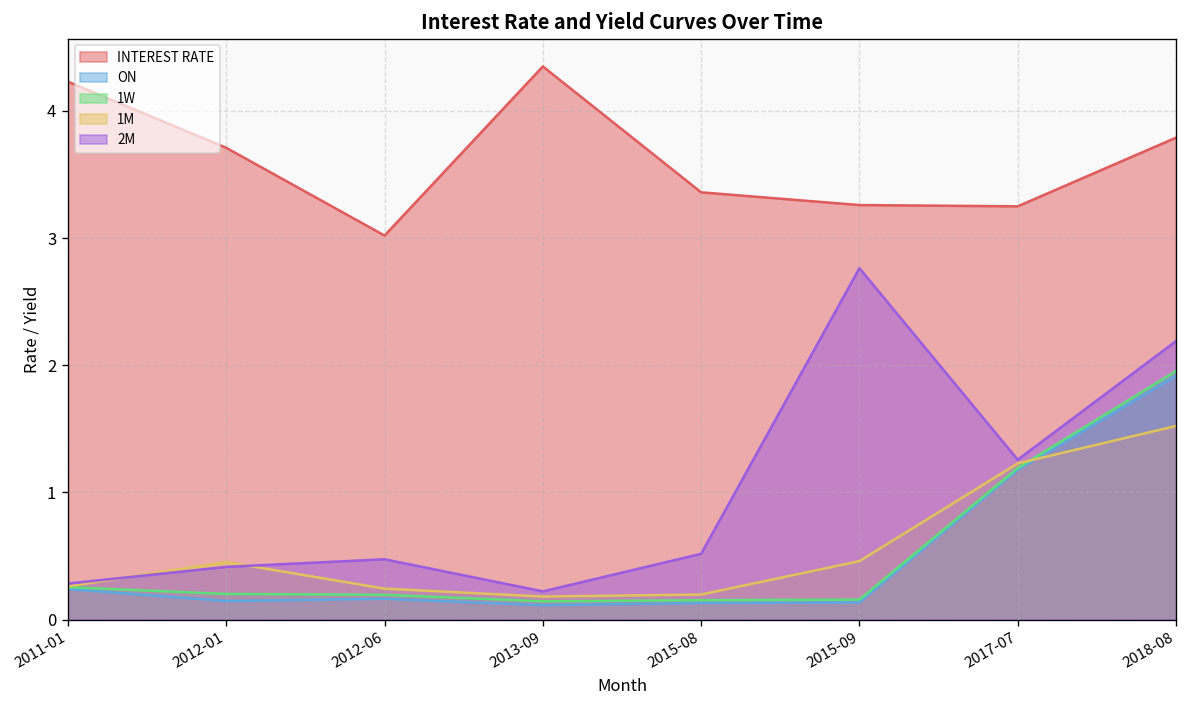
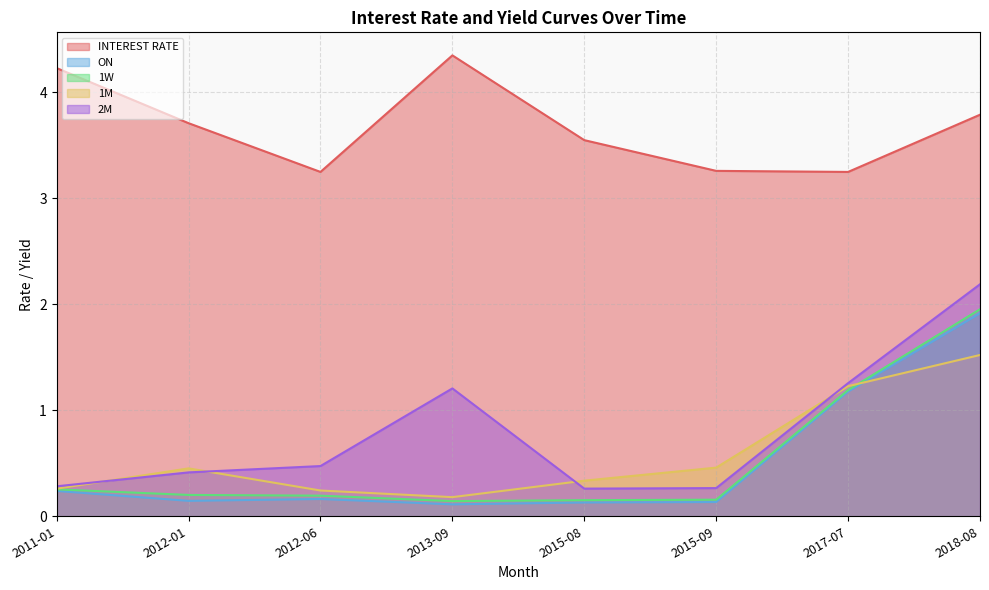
  {
    "INTEREST RATE": {
      "2011-01": 4.23,
      "2012-01": 3.71,
-     "2012-06": 3.02,
+     "2012-06": 3.25,
      "2013-09": 4.35,
-     "2015-08": 3.36,
+     "2015-08": 3.55,
      "2015-09": 3.26,
      "2017-07": 3.25,
      "2018-08": 3.79
    },
    "ON": {
      "2012-01": 0.15,
      "2012-06": 0.16,
      "2013-09": 0.11,
      "2018-08": 1.92
    },
    "1W": {
      "2012-01": 0.20,
      "2012-06": 0.19,
      "2013-09": 0.14,
      "2018-08": 1.95
    },
    "1M": {
      "2012-01": 0.45,
      "2012-06": 0.24,
      "2013-09": 0.18,
-     "2015-08": 0.20,
+     "2015-08": 0.34,
      "2015-09": 0.46,
      "2017-07": 1.23,
      "2018-08": 1.52
    },
    "2M": {
      "2012-01": 0.41,
      "2012-06": 0.47,
-     "2013-09": 0.22,
-     "2015-08": 0.52,
-     "2015-09": 2.76,
+     "2013-09": 1.21,
+     "2015-08": 0.26,
+     "2015-09": 0.27,
      "2017-07": 1.26,
      "2018-08": 2.19
    }
  }
